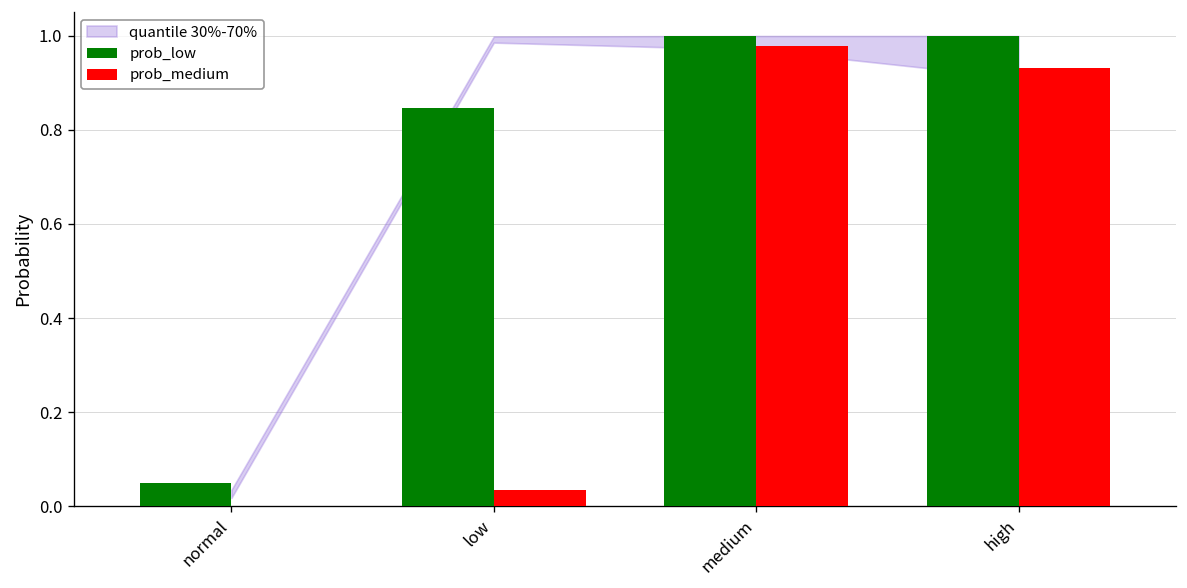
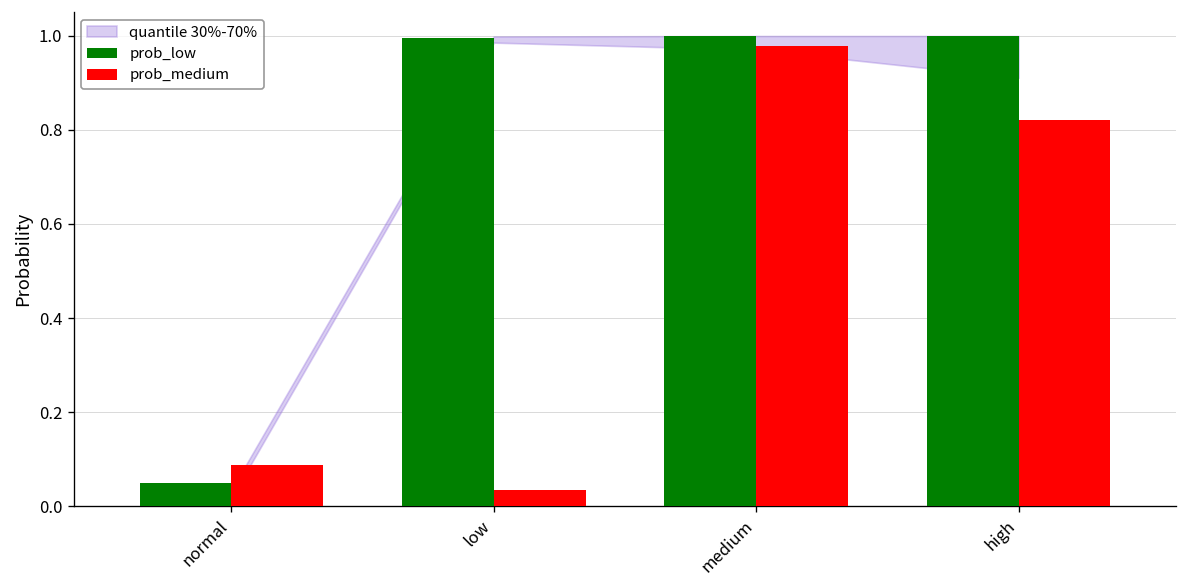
  {
    "prob_low": {
      "normal": 0.05,
-     "low": 0.85,
+     "low": 0.99,
      "medium": 1.00,
      "high": 1.00
    },
    "prob_medium": {
-     "normal": 0.00,
+     "normal": 0.09,
      "low": 0.04,
      "medium": 0.98,
-     "high": 0.93
+     "high": 0.82
    }
  }
